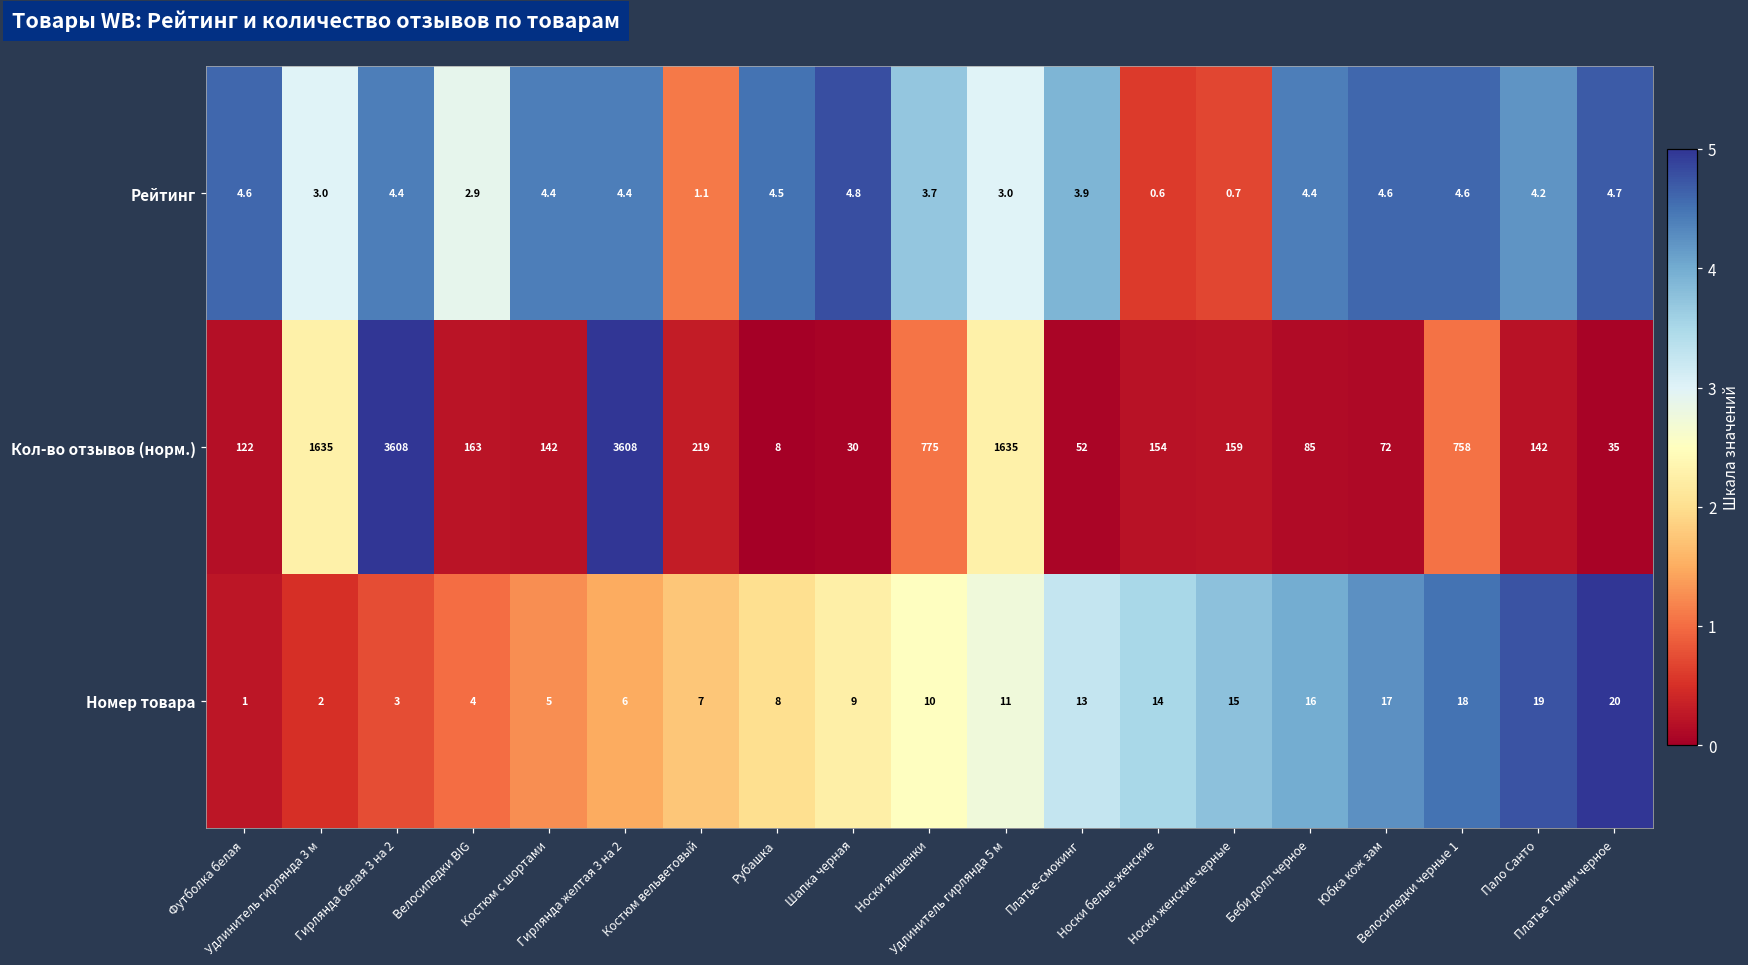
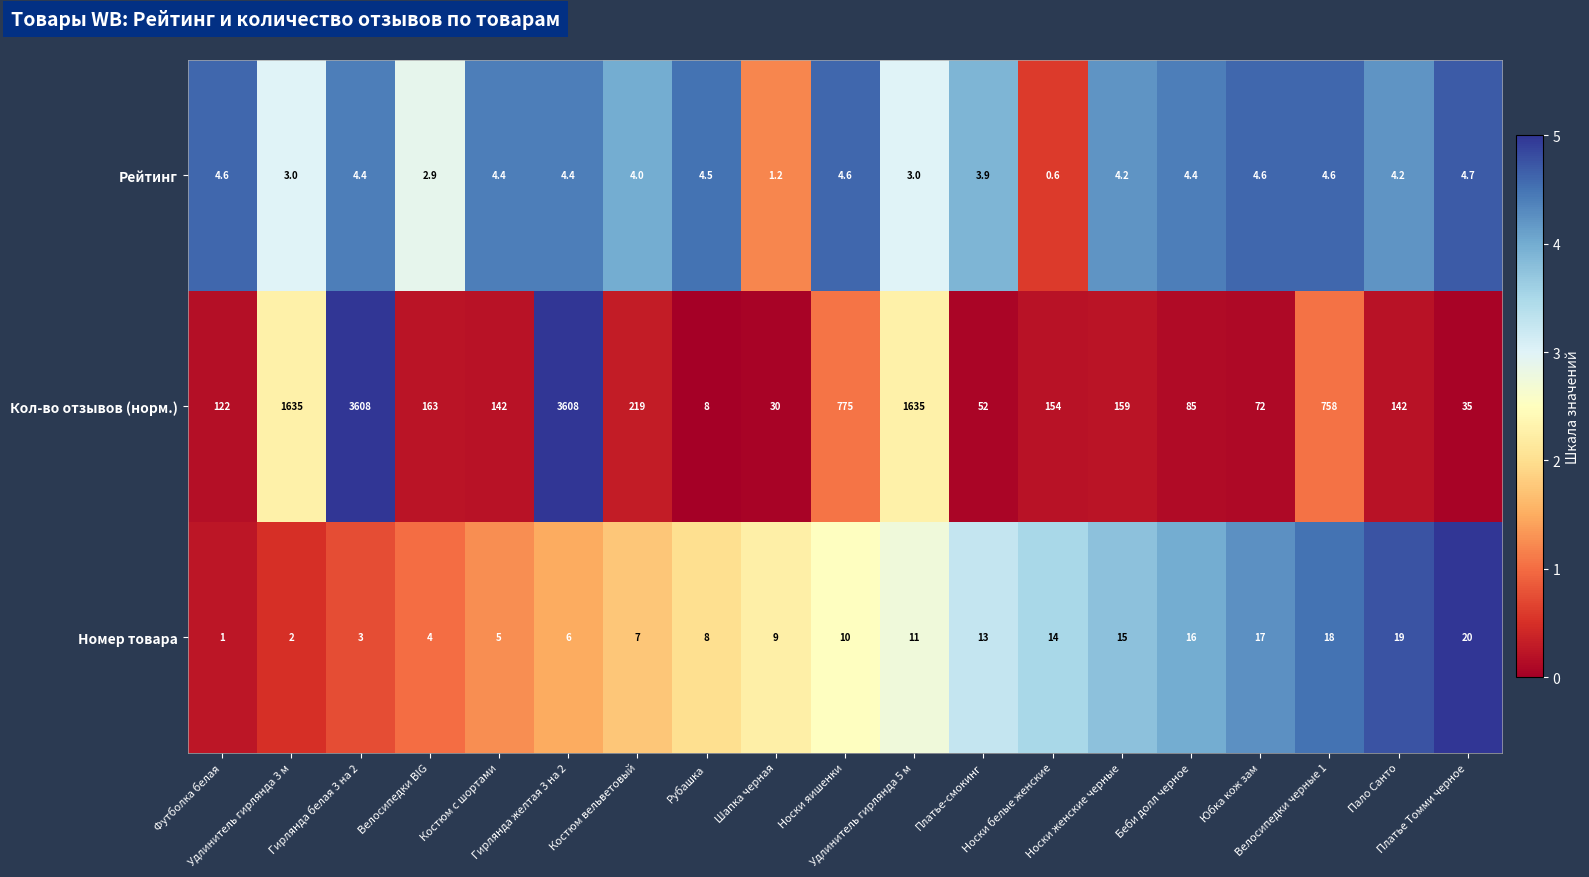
  {
    "Рейтинг": {
      "Футболка белая": 4.6,
      "Удлинитель гирлянда 3 м": 3.0,
      "Гирлянда белая 3 на 2": 4.4,
      "Велосипедки BIG": 2.9,
      "Костюм с шортами": 4.4,
      "Гирлянда желтая 3 на 2": 4.4,
-     "Костюм вельветовый": 1.1,
+     "Костюм вельветовый": 4.0,
      "Рубашка": 4.5,
-     "Шапка черная": 4.8,
-     "Носки яишенки": 3.7,
+     "Шапка черная": 1.2,
+     "Носки яишенки": 4.6,
      "Удлинитель гирлянда 5 м": 3.0,
      "Платье-смокинг": 3.9,
      "Носки белые женские": 0.6,
-     "Носки женские черные": 0.7,
+     "Носки женские черные": 4.2,
      "Беби долл черное": 4.4,
      "Юбка кож зам": 4.6,
      "Велосипедки черные 1": 4.6,
      "Пало Санто": 4.2,
      "Платье Томми черное": 4.7
    },
    "Кол-во отзывов (норм.)": {
      "Футболка белая": 122,
      "Удлинитель гирлянда 3 м": 1635,
      "Гирлянда белая 3 на 2": 3608,
      "Велосипедки BIG": 163,
      "Костюм с шортами": 142,
      "Гирлянда желтая 3 на 2": 3608,
      "Костюм вельветовый": 219,
      "Рубашка": 8,
      "Шапка черная": 30,
      "Носки яишенки": 775,
      "Удлинитель гирлянда 5 м": 1635,
      "Платье-смокинг": 52,
      "Носки белые женские": 154,
      "Носки женские черные": 159,
      "Беби долл черное": 85,
      "Юбка кож зам": 72,
      "Велосипедки черные 1": 758,
      "Пало Санто": 142,
      "Платье Томми черное": 35
    },
    "Номер товара": {
      "Футболка белая": 1,
      "Удлинитель гирлянда 3 м": 2,
      "Гирлянда белая 3 на 2": 3,
      "Велосипедки BIG": 4,
      "Костюм с шортами": 5,
      "Гирлянда желтая 3 на 2": 6,
      "Костюм вельветовый": 7,
      "Рубашка": 8,
      "Шапка черная": 9,
      "Носки яишенки": 10,
      "Удлинитель гирлянда 5 м": 11,
      "Платье-смокинг": 13,
      "Носки белые женские": 14,
      "Носки женские черные": 15,
      "Беби долл черное": 16,
      "Юбка кож зам": 17,
      "Велосипедки черные 1": 18,
      "Пало Санто": 19,
      "Платье Томми черное": 20
    }
  }
